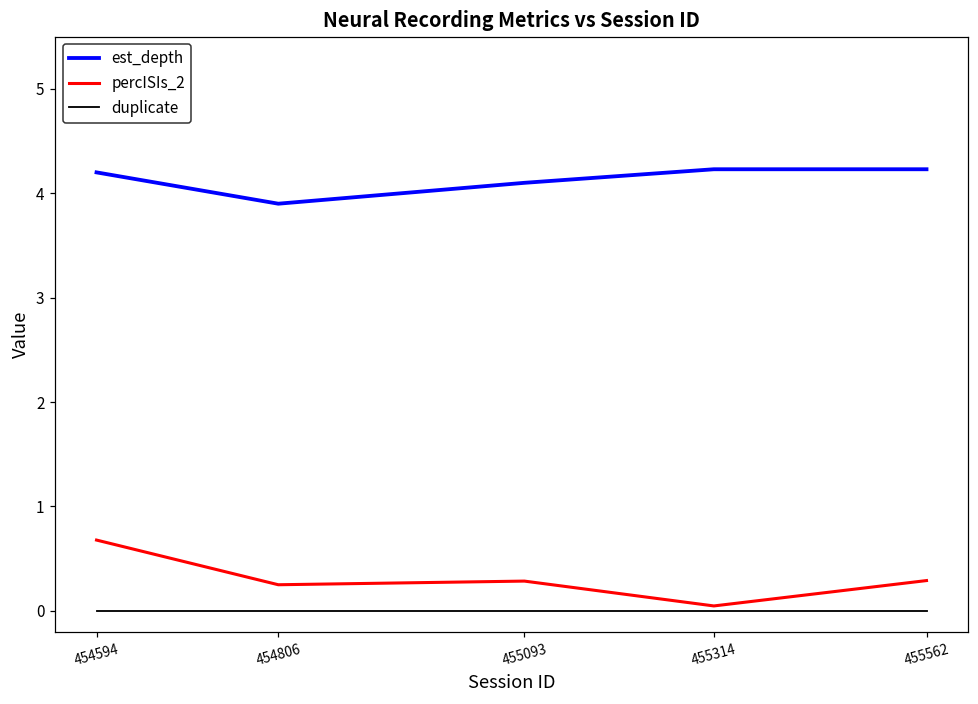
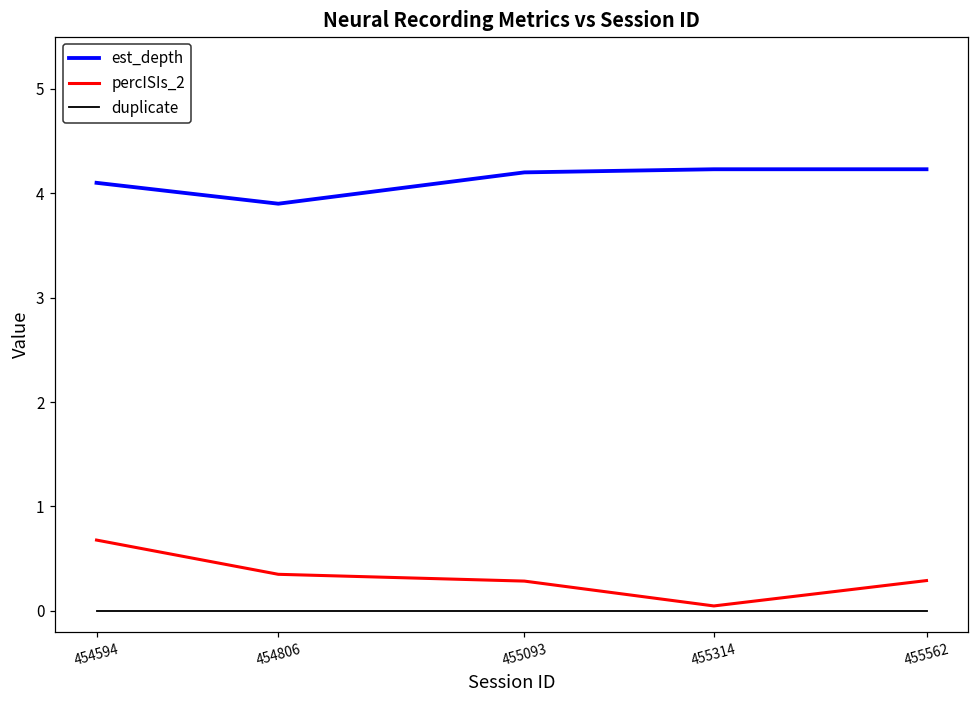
  {
    "est_depth": {
-     "454594": 4.2,
+     "454594": 4.1,
      "454806": 3.9,
-     "455093": 4.1,
+     "455093": 4.2,
      "455314": 4.2,
      "455562": 4.2
    },
    "percISIs_2": {
      "454594": 0.7,
-     "454806": 0.3,
+     "454806": 0.4,
      "455093": 0.3,
      "455314": 0.0,
      "455562": 0.3
    },
    "duplicate": {
      "454594": 0.0,
      "454806": 0.0,
      "455093": 0.0,
      "455314": 0.0,
      "455562": 0.0
    }
  }
